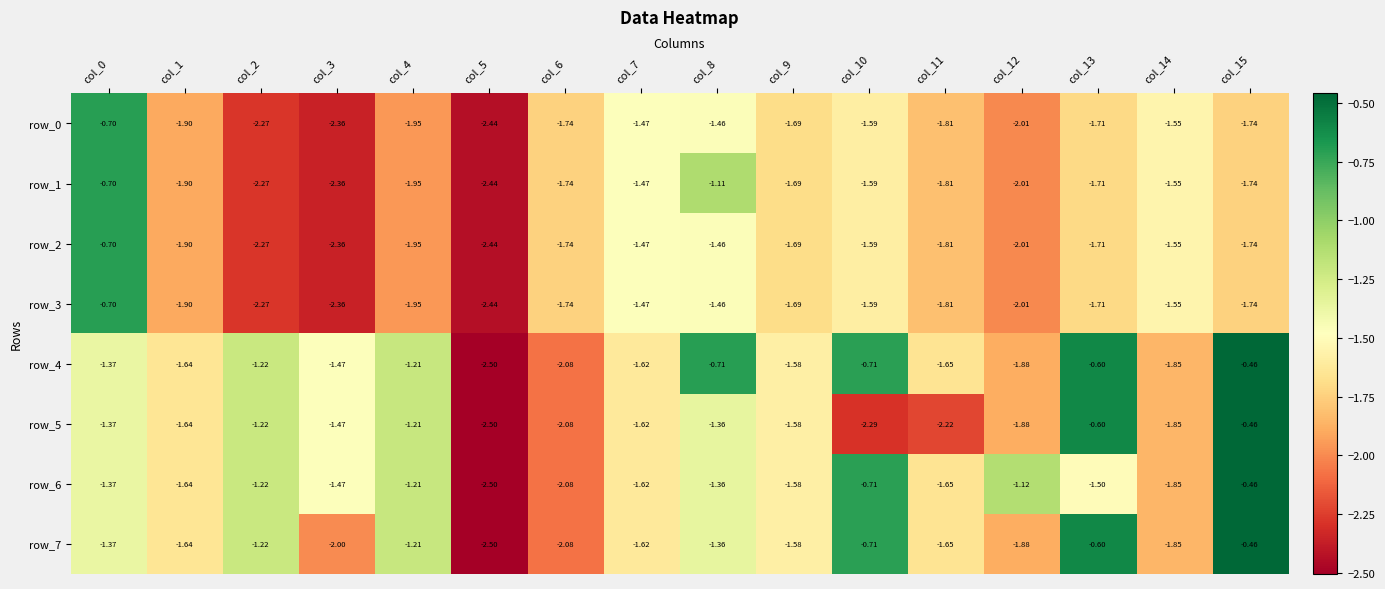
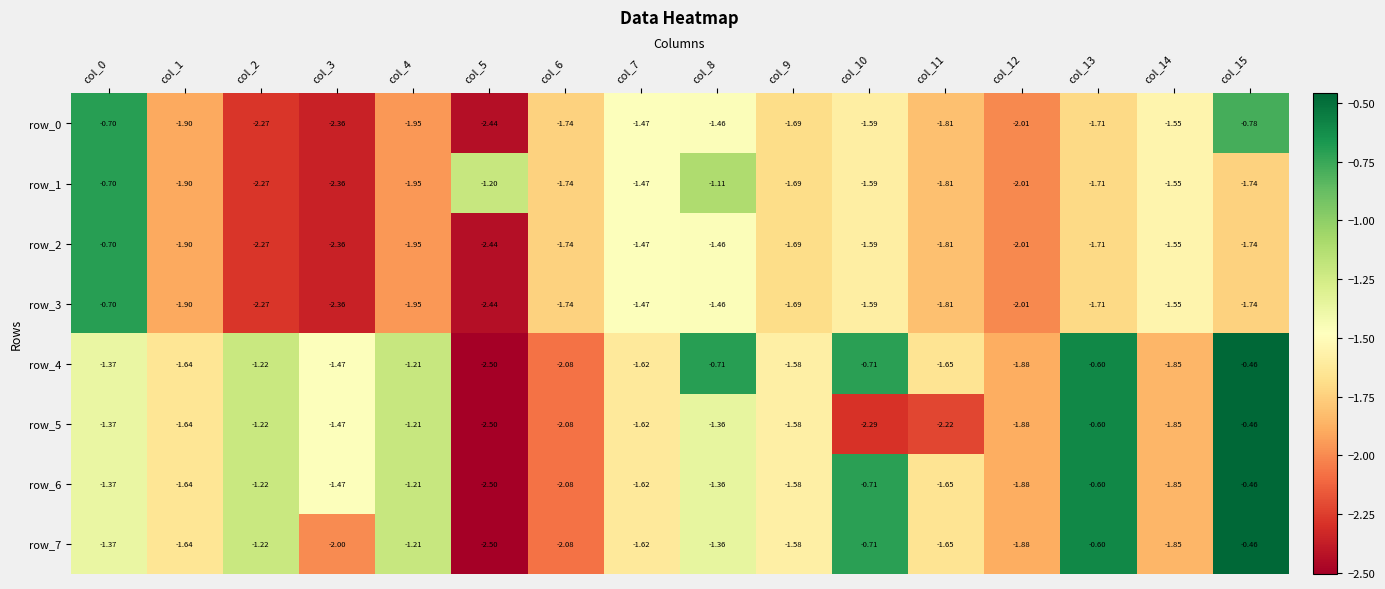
  {
    "row_0": {
      "col_0": -0.70,
      "col_1": -1.90,
      "col_2": -2.27,
      "col_3": -2.36,
      "col_4": -1.95,
      "col_5": -2.44,
      "col_6": -1.74,
      "col_7": -1.47,
      "col_8": -1.46,
      "col_9": -1.69,
      "col_10": -1.59,
      "col_11": -1.81,
      "col_12": -2.01,
      "col_13": -1.71,
      "col_14": -1.55,
-     "col_15": -1.74
+     "col_15": -0.78
    },
    "row_1": {
      "col_0": -0.70,
      "col_1": -1.90,
      "col_2": -2.27,
      "col_3": -2.36,
      "col_4": -1.95,
-     "col_5": -2.44,
+     "col_5": -1.20,
      "col_6": -1.74,
      "col_7": -1.47,
      "col_8": -1.11,
      "col_9": -1.69,
      "col_10": -1.59,
      "col_11": -1.81,
      "col_12": -2.01,
      "col_13": -1.71,
      "col_14": -1.55,
      "col_15": -1.74
    },
    "row_2": {
      "col_0": -0.70,
      "col_1": -1.90,
      "col_2": -2.27,
      "col_3": -2.36,
      "col_4": -1.95,
      "col_5": -2.44,
      "col_6": -1.74,
      "col_7": -1.47,
      "col_8": -1.46,
      "col_9": -1.69,
      "col_10": -1.59,
      "col_11": -1.81,
      "col_12": -2.01,
      "col_13": -1.71,
      "col_14": -1.55,
      "col_15": -1.74
    },
    "row_3": {
      "col_0": -0.70,
      "col_1": -1.90,
      "col_2": -2.27,
      "col_3": -2.36,
      "col_4": -1.95,
      "col_5": -2.44,
      "col_6": -1.74,
      "col_7": -1.47,
      "col_8": -1.46,
      "col_9": -1.69,
      "col_10": -1.59,
      "col_11": -1.81,
      "col_12": -2.01,
      "col_13": -1.71,
      "col_14": -1.55,
      "col_15": -1.74
    },
    "row_4": {
      "col_0": -1.37,
      "col_1": -1.64,
      "col_2": -1.22,
      "col_3": -1.47,
      "col_4": -1.21,
      "col_5": -2.50,
      "col_6": -2.08,
      "col_7": -1.62,
      "col_8": -0.71,
      "col_9": -1.58,
      "col_10": -0.71,
      "col_11": -1.65,
      "col_12": -1.88,
      "col_13": -0.60,
      "col_14": -1.85,
      "col_15": -0.46
    },
    "row_5": {
      "col_0": -1.37,
      "col_1": -1.64,
      "col_2": -1.22,
      "col_3": -1.47,
      "col_4": -1.21,
      "col_5": -2.50,
      "col_6": -2.08,
      "col_7": -1.62,
      "col_8": -1.36,
      "col_9": -1.58,
      "col_10": -2.29,
      "col_11": -2.22,
      "col_12": -1.88,
      "col_13": -0.60,
      "col_14": -1.85,
      "col_15": -0.46
    },
    "row_6": {
      "col_0": -1.37,
      "col_1": -1.64,
      "col_2": -1.22,
      "col_3": -1.47,
      "col_4": -1.21,
      "col_5": -2.50,
      "col_6": -2.08,
      "col_7": -1.62,
      "col_8": -1.36,
      "col_9": -1.58,
      "col_10": -0.71,
      "col_11": -1.65,
-     "col_12": -1.12,
-     "col_13": -1.50,
+     "col_12": -1.88,
+     "col_13": -0.60,
      "col_14": -1.85,
      "col_15": -0.46
    },
    "row_7": {
      "col_0": -1.37,
      "col_1": -1.64,
      "col_2": -1.22,
      "col_3": -2.00,
      "col_4": -1.21,
      "col_5": -2.50,
      "col_6": -2.08,
      "col_7": -1.62,
      "col_8": -1.36,
      "col_9": -1.58,
      "col_10": -0.71,
      "col_11": -1.65,
      "col_12": -1.88,
      "col_13": -0.60,
      "col_14": -1.85,
      "col_15": -0.46
    }
  }
